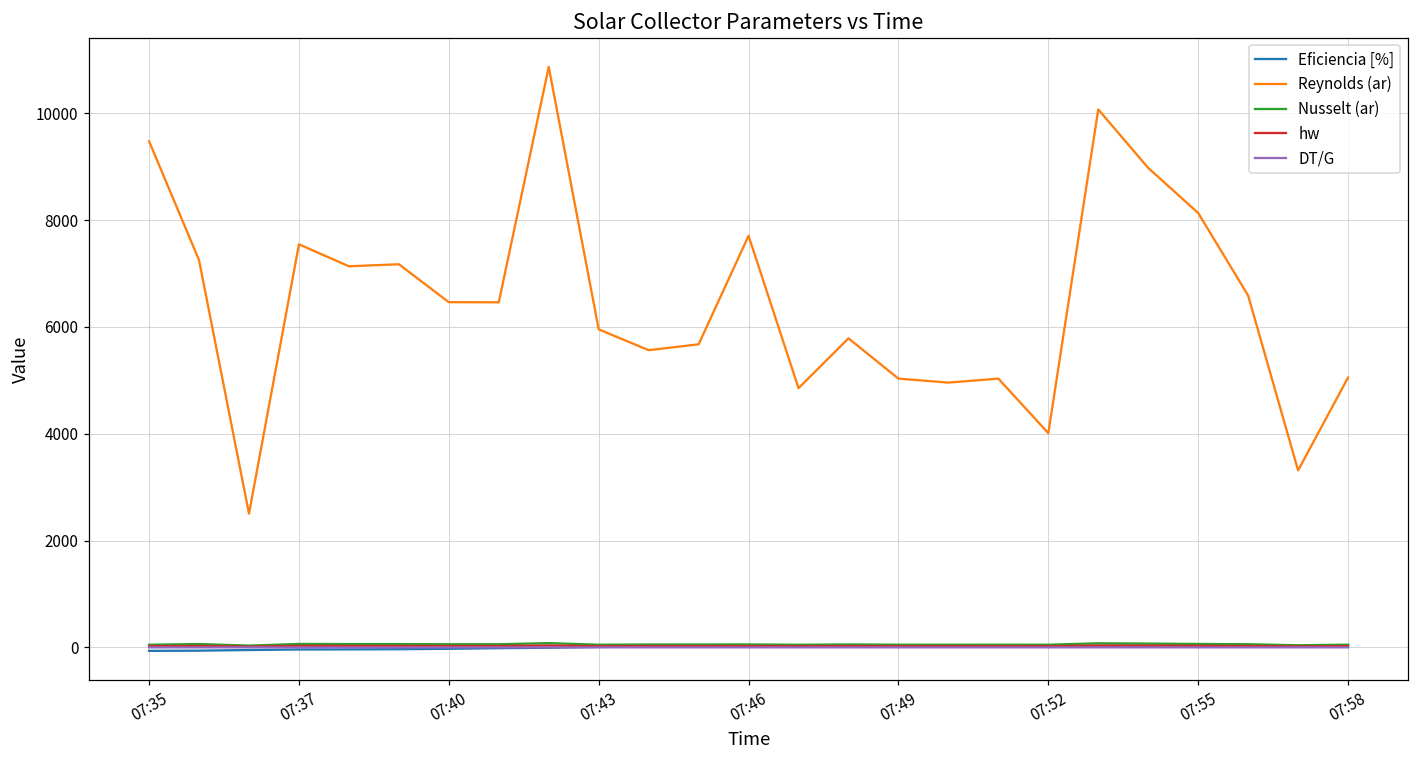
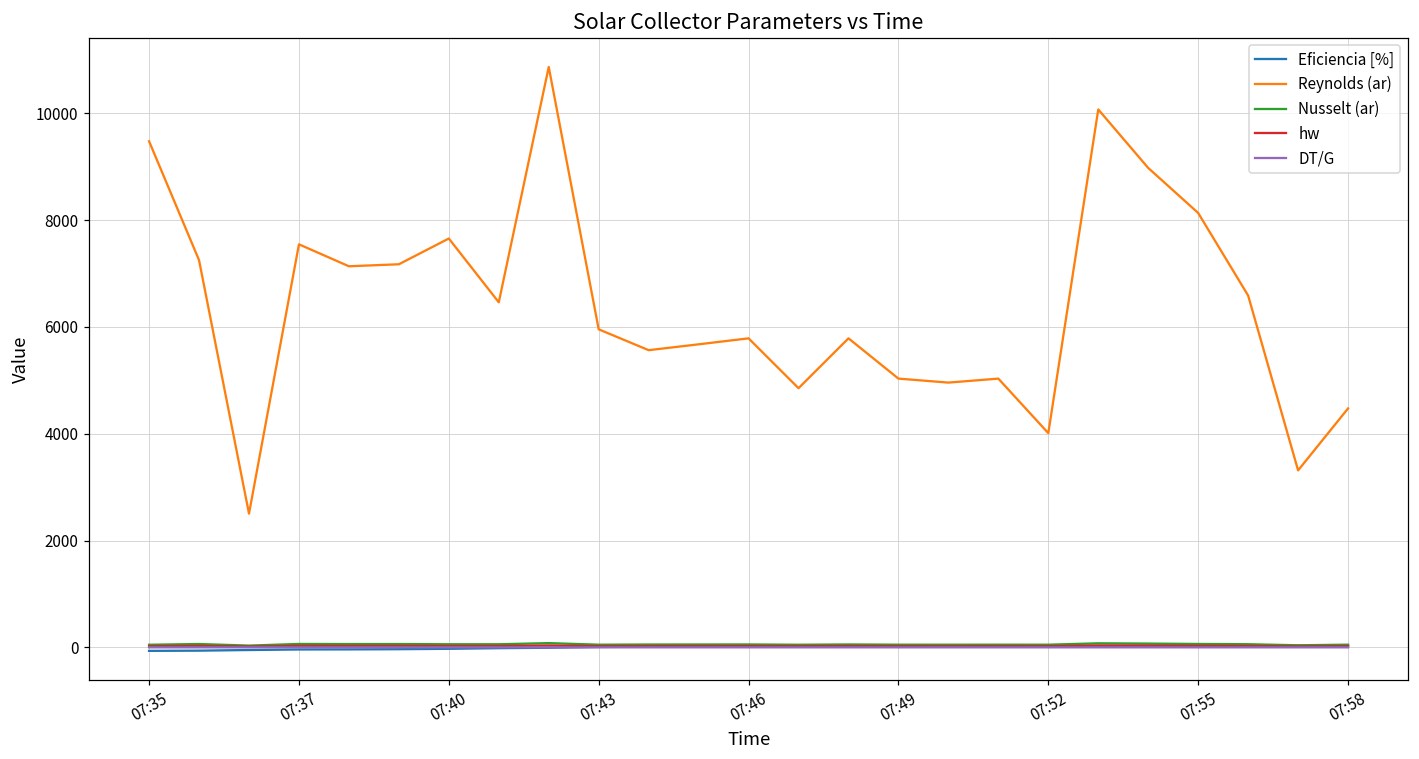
  {
    "Eficiencia [%]": {
      "07:35": -100
    },
    "Reynolds (ar)": {
      "07:35": 9500,
-     "07:40": 6500,
+     "07:40": 7700,
      "07:43": 6000,
-     "07:46": 7700,
+     "07:46": 5800,
      "07:49": 5000,
      "07:52": 4000,
      "07:55": 8100,
-     "07:58": 5100
+     "07:58": 4500
    }
  }
